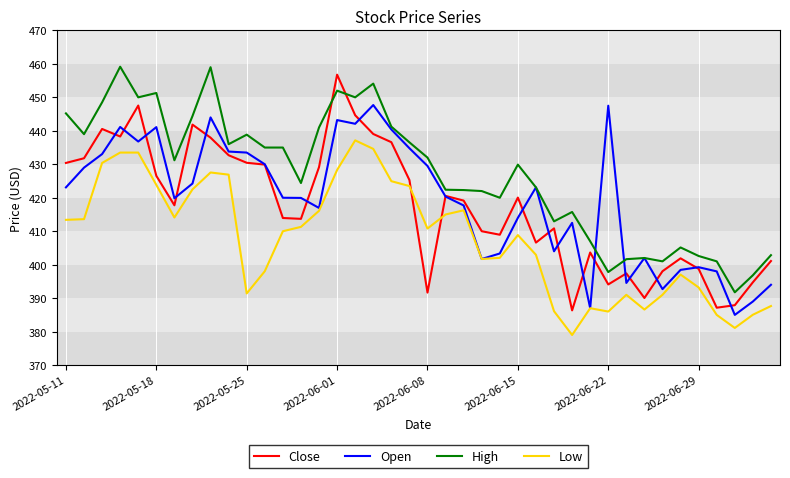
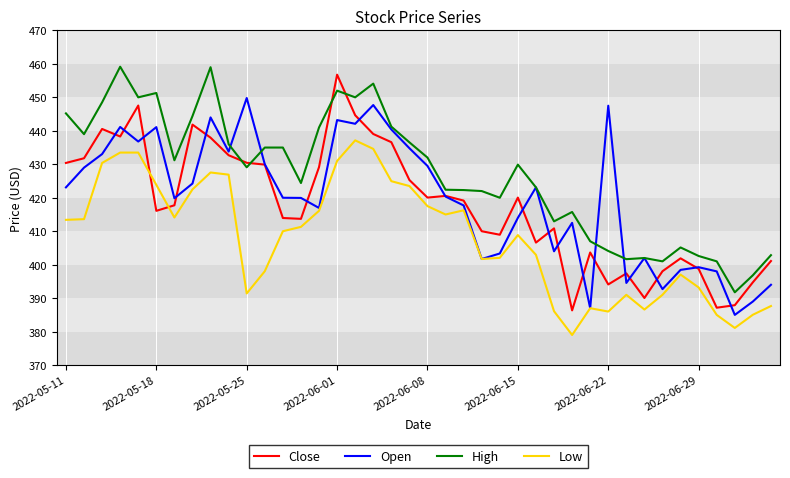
  {
    "Close": {
      "2022-05-11": 430,
-     "2022-05-18": 427,
+     "2022-05-18": 416,
      "2022-05-25": 430,
      "2022-06-01": 457,
-     "2022-06-08": 392,
+     "2022-06-08": 420,
      "2022-06-15": 420,
      "2022-06-22": 394
    },
    "Open": {
      "2022-05-11": 423,
      "2022-05-18": 441,
-     "2022-05-25": 434,
+     "2022-05-25": 450,
      "2022-06-01": 443,
      "2022-06-08": 430,
      "2022-06-15": 414,
      "2022-06-22": 448
    },
    "High": {
      "2022-05-11": 445,
      "2022-05-18": 451,
-     "2022-05-25": 439,
+     "2022-05-25": 429,
      "2022-06-01": 452,
      "2022-06-08": 432,
      "2022-06-15": 430,
-     "2022-06-22": 398,
+     "2022-06-22": 404,
      "2022-06-29": 403
    },
    "Low": {
      "2022-05-11": 413,
      "2022-05-18": 424,
      "2022-05-25": 391,
-     "2022-06-01": 428,
-     "2022-06-08": 411,
+     "2022-06-01": 431,
+     "2022-06-08": 418,
      "2022-06-15": 409,
      "2022-06-22": 386,
      "2022-06-29": 393
    }
  }
